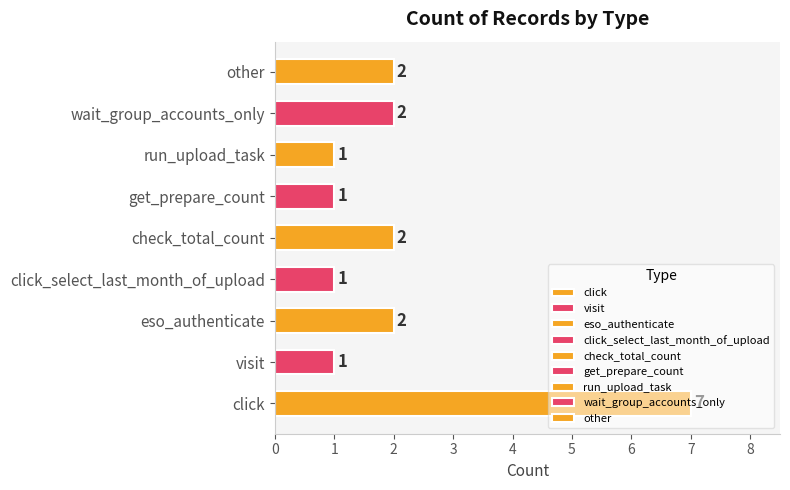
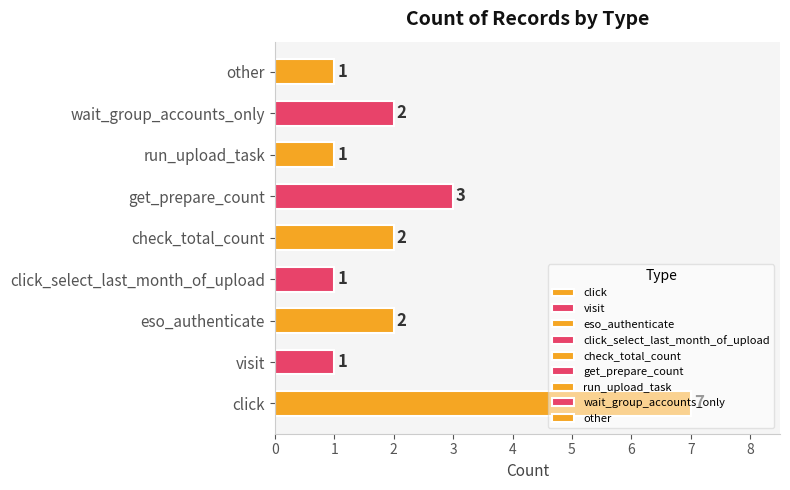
  {
-   "other": 2,
+   "other": 1,
    "wait_group_accounts_only": 2,
    "run_upload_task": 1,
-   "get_prepare_count": 1,
+   "get_prepare_count": 3,
    "check_total_count": 2,
    "click_select_last_month_of_upload": 1,
    "eso_authenticate": 2,
    "visit": 1
  }
